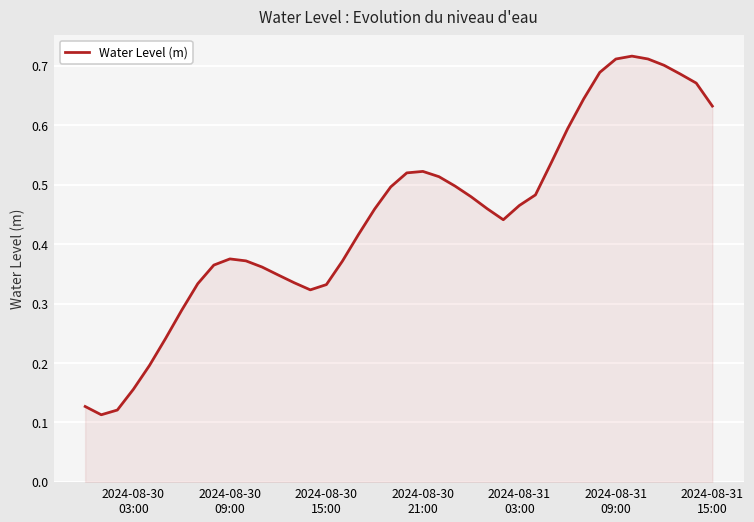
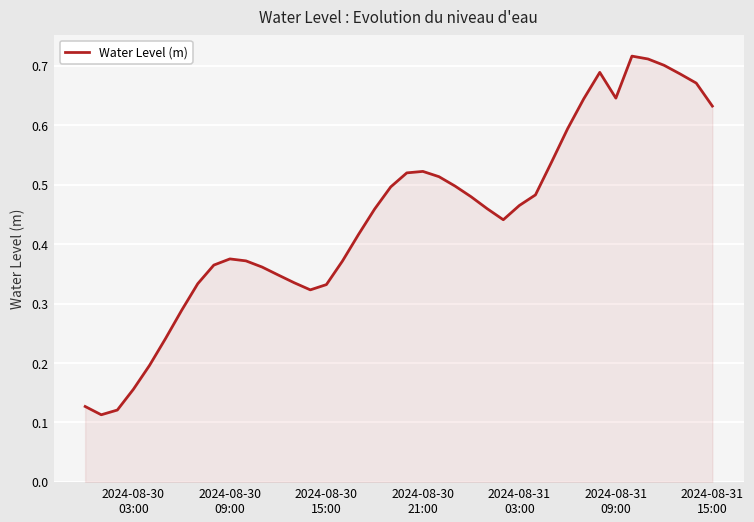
  {
    "2024-08-30 03:00": 0.16,
    "2024-08-30 09:00": 0.38,
    "2024-08-30 15:00": 0.33,
    "2024-08-30 21:00": 0.52,
    "2024-08-31 03:00": 0.47,
-   "2024-08-31 09:00": 0.71,
+   "2024-08-31 09:00": 0.65,
    "2024-08-31 15:00": 0.63
  }
